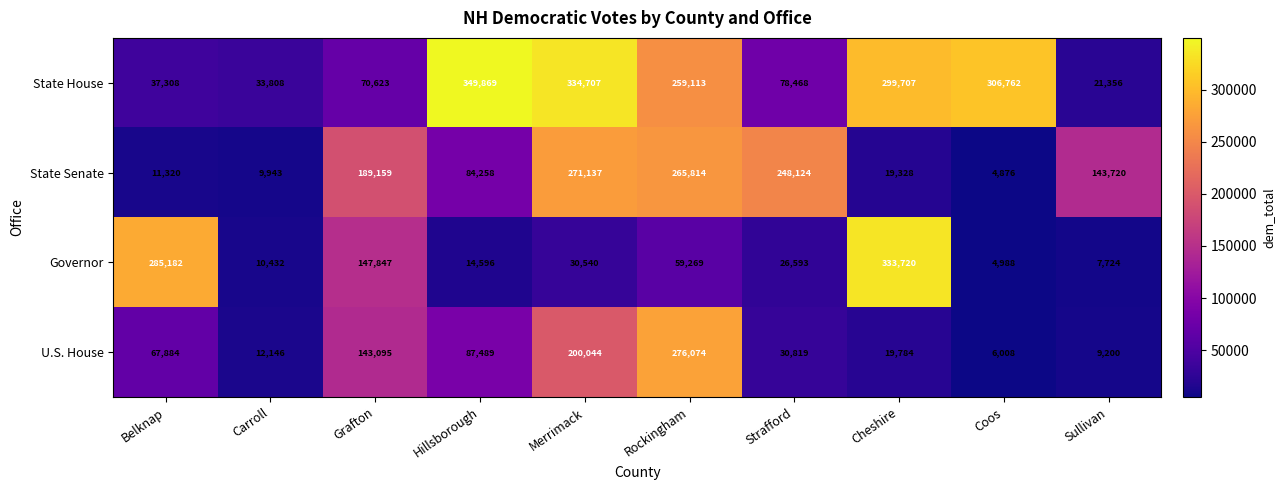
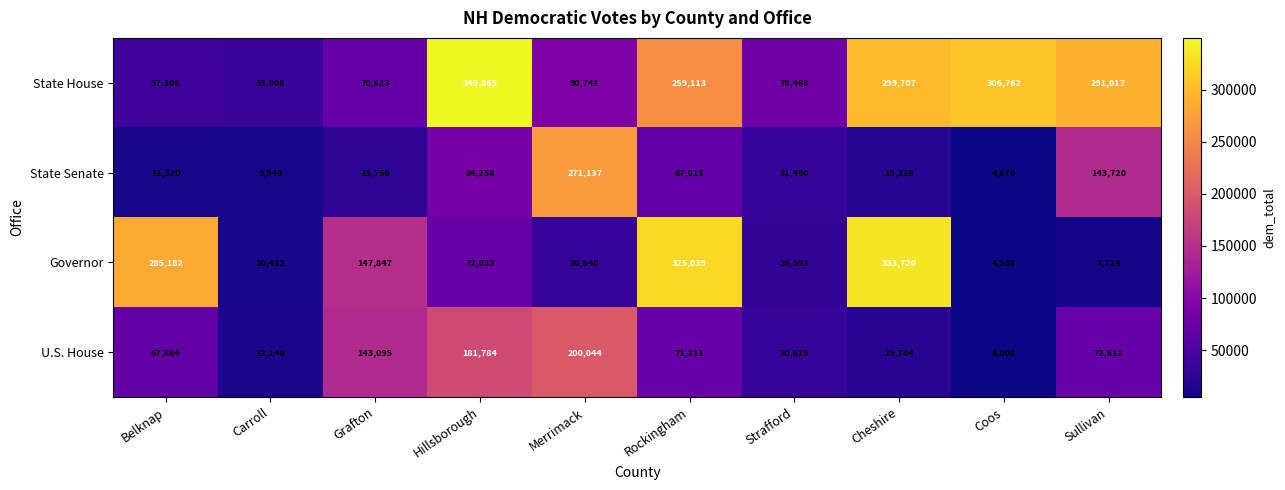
  {
    "State House": {
      "Belknap": "37,308",
      "Carroll": "33,808",
      "Grafton": "70,623",
      "Hillsborough": "349,869",
-     "Merrimack": "334,707",
+     "Merrimack": "90,741",
      "Rockingham": "259,113",
      "Strafford": "78,468",
      "Cheshire": "299,707",
      "Coos": "306,762",
-     "Sullivan": "21,356"
+     "Sullivan": "291,017"
    },
    "State Senate": {
      "Belknap": "11,320",
      "Carroll": "9,943",
-     "Grafton": "189,159",
+     "Grafton": "23,756",
      "Hillsborough": "84,258",
      "Merrimack": "271,137",
-     "Rockingham": "265,814",
-     "Strafford": "248,124",
+     "Rockingham": "67,813",
+     "Strafford": "31,490",
      "Cheshire": "19,328",
      "Coos": "4,876",
      "Sullivan": "143,720"
    },
    "Governor": {
      "Belknap": "285,182",
      "Carroll": "10,432",
      "Grafton": "147,847",
-     "Hillsborough": "14,596",
+     "Hillsborough": "72,033",
      "Merrimack": "30,540",
-     "Rockingham": "59,269",
+     "Rockingham": "325,039",
      "Strafford": "26,593",
      "Cheshire": "333,720",
      "Coos": "4,988",
      "Sullivan": "7,724"
    },
    "U.S. House": {
      "Belknap": "67,884",
      "Carroll": "12,146",
      "Grafton": "143,095",
-     "Hillsborough": "87,489",
+     "Hillsborough": "181,784",
      "Merrimack": "200,044",
-     "Rockingham": "276,074",
+     "Rockingham": "71,211",
      "Strafford": "30,819",
      "Cheshire": "19,784",
      "Coos": "6,008",
-     "Sullivan": "9,200"
+     "Sullivan": "72,612"
    }
  }
